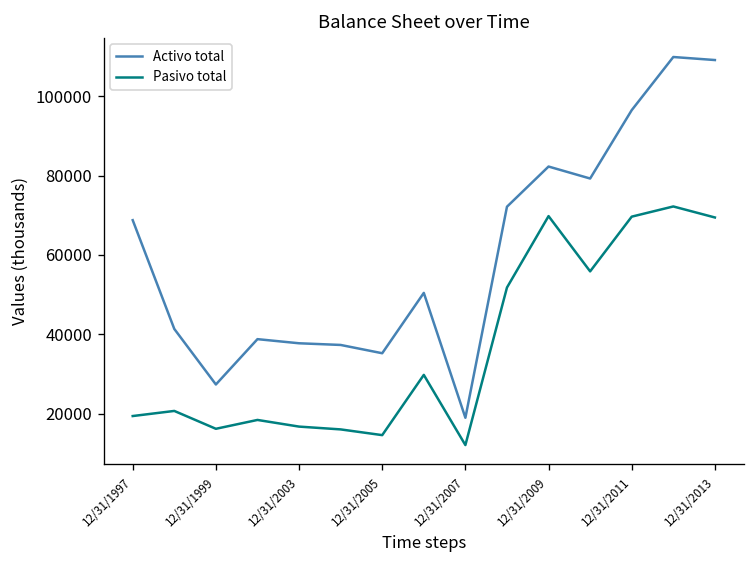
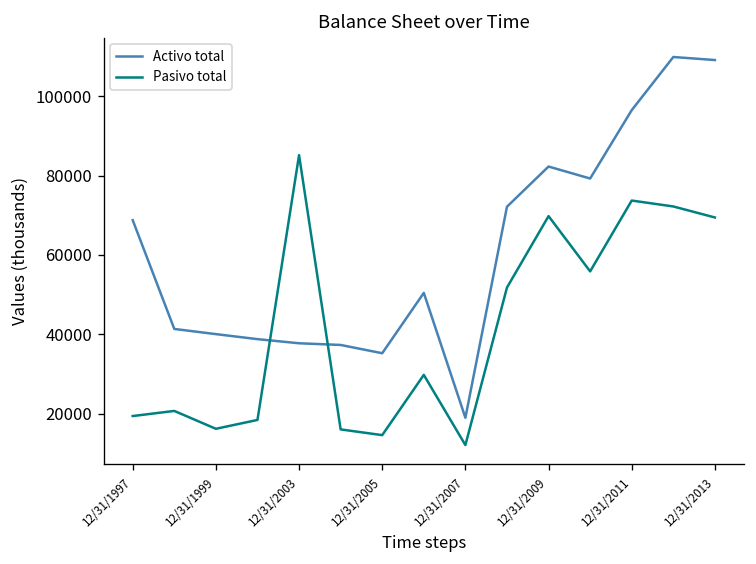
  {
    "Activo total": {
      "12/31/1997": 69000,
-     "12/31/1999": 27000,
+     "12/31/1999": 40000,
      "12/31/2003": 38000,
      "12/31/2005": 35000,
      "12/31/2007": 19000,
      "12/31/2009": 82000,
      "12/31/2011": 97000,
      "12/31/2013": 109000
    },
    "Pasivo total": {
      "12/31/1997": 19000,
      "12/31/1999": 16000,
-     "12/31/2003": 17000,
+     "12/31/2003": 85000,
      "12/31/2005": 15000,
      "12/31/2007": 12000,
      "12/31/2009": 70000,
-     "12/31/2011": 70000,
+     "12/31/2011": 74000,
      "12/31/2013": 69000
    }
  }
